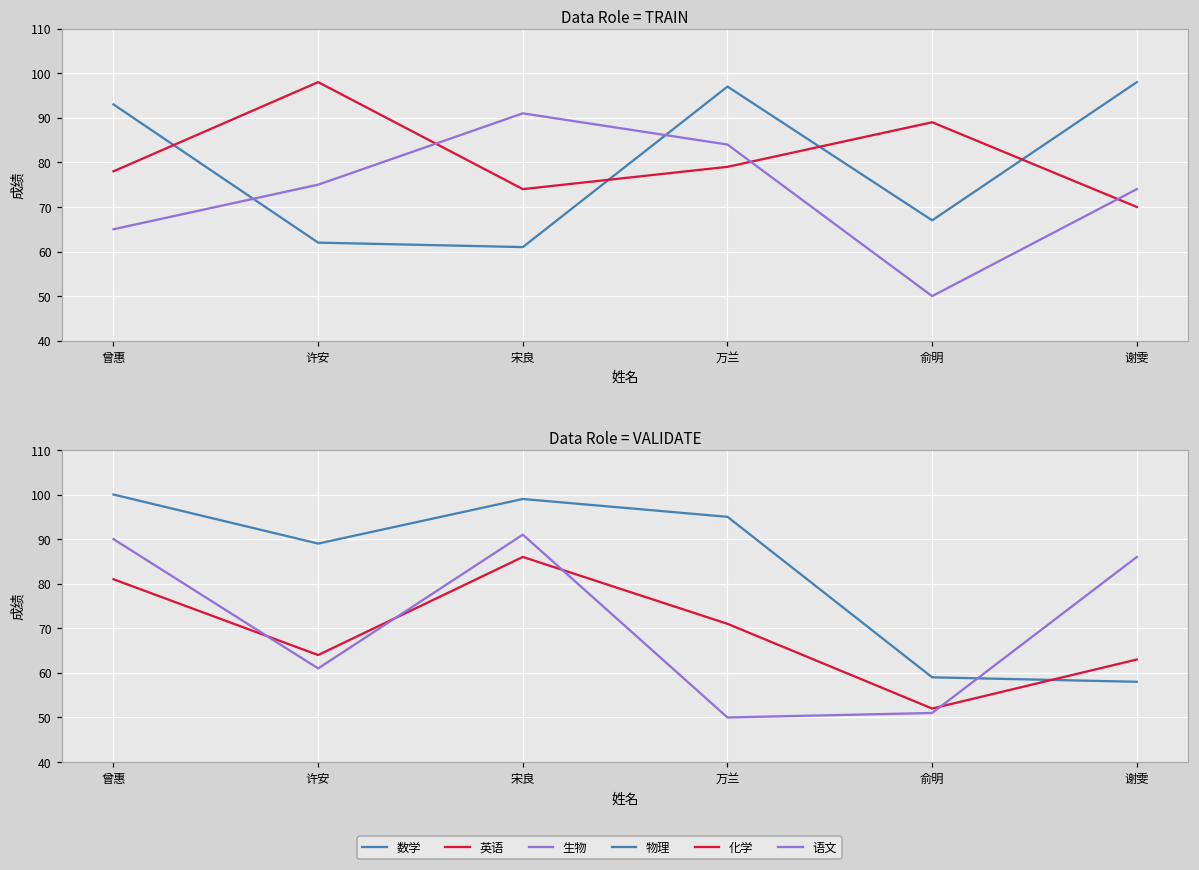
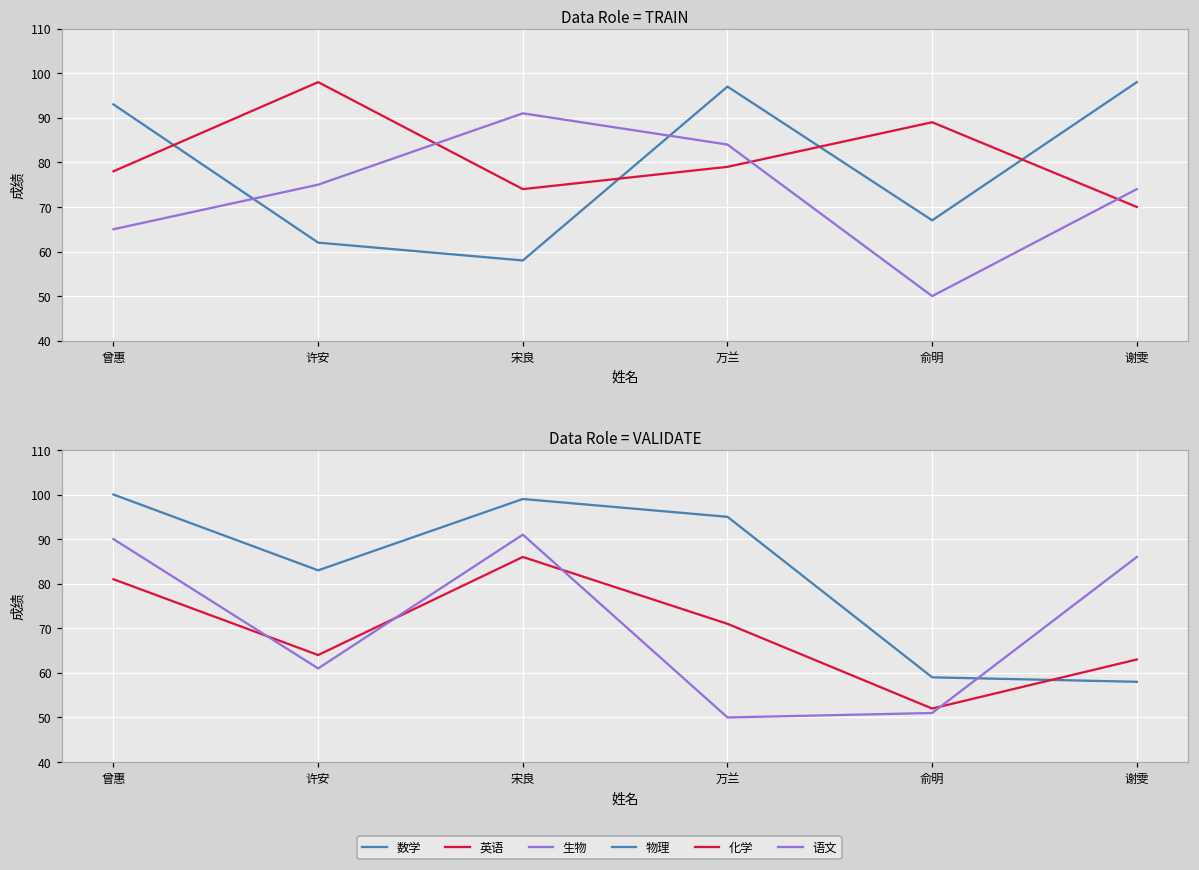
  {
    "Data Role = TRAIN": {
      "数学": {
        "曾惠": 93,
        "许安": 62,
-       "宋良": 61,
+       "宋良": 58,
        "万兰": 97,
        "俞明": 67,
        "谢雯": 98
      },
      "英语": {
        "曾惠": 78,
        "许安": 98,
        "宋良": 74,
        "万兰": 79,
        "俞明": 89,
        "谢雯": 70
      },
      "生物": {
        "曾惠": 65,
        "许安": 75,
        "宋良": 91,
        "万兰": 84,
        "俞明": 50,
        "谢雯": 74
      }
    },
    "Data Role = VALIDATE": {
      "物理": {
        "曾惠": 100,
-       "许安": 89,
+       "许安": 83,
        "宋良": 99,
        "万兰": 95,
        "俞明": 59,
        "谢雯": 58
      },
      "化学": {
        "曾惠": 81,
        "许安": 64,
        "宋良": 86,
        "万兰": 71,
        "俞明": 52,
        "谢雯": 63
      },
      "语文": {
        "曾惠": 90,
        "许安": 61,
        "宋良": 91,
        "万兰": 50,
        "俞明": 51,
        "谢雯": 86
      }
    }
  }
